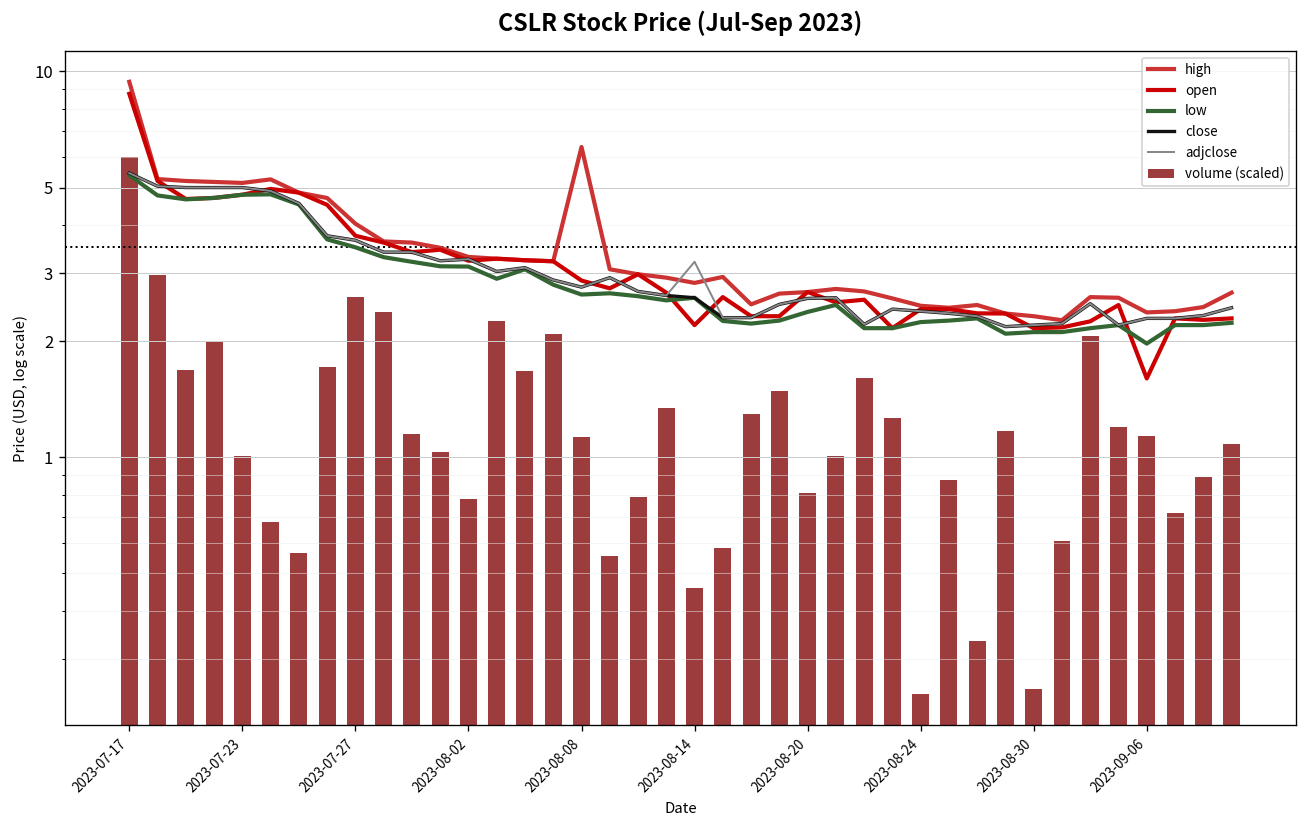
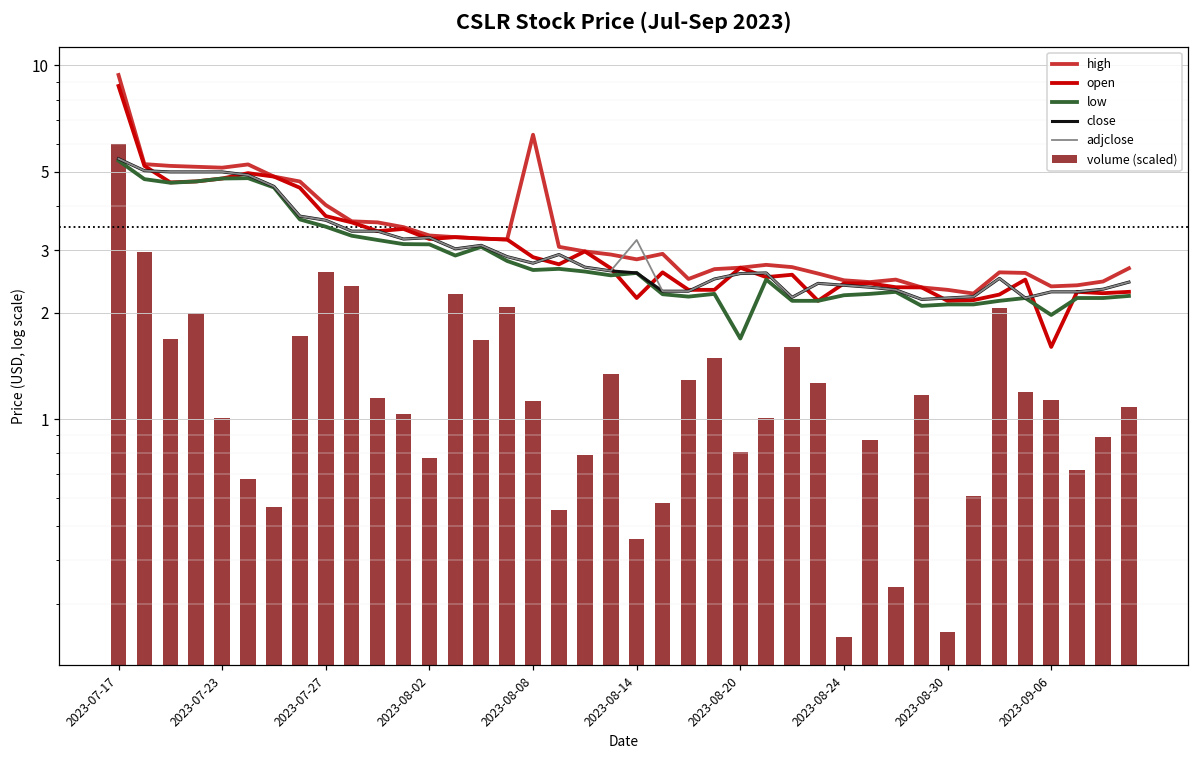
  {
    "high": {
      "2023-07-17": 9.4,
      "2023-07-23": 5.1,
      "2023-07-27": 4.0,
      "2023-08-08": 6.4,
      "2023-08-14": 2.8,
      "2023-08-24": 2.5,
      "2023-08-30": 2.3,
      "2023-09-06": 2.4
    },
    "volume (scaled)": {
      "2023-07-17": 6.0,
      "2023-07-23": 1.0,
      "2023-07-27": 2.6,
      "2023-08-02": 0.78,
      "2023-08-08": 1.13,
      "2023-08-14": 0.46,
      "2023-08-20": 0.8,
      "2023-08-24": 0.24,
      "2023-08-30": 0.25,
      "2023-09-06": 1.13
    },
    "open": {
      "2023-07-17": 8.8,
      "2023-07-27": 3.8,
      "2023-08-08": 2.9,
      "2023-08-14": 2.2,
      "2023-08-30": 2.2,
      "2023-09-06": 1.6
    },
    "low": {
      "2023-07-27": 3.5,
      "2023-08-02": 3.1,
      "2023-08-08": 2.6,
-     "2023-08-20": 2.4,
+     "2023-08-20": 1.7,
      "2023-08-24": 2.2,
      "2023-08-30": 2.1,
      "2023-09-06": 2.0
    },
    "adjclose": {
      "2023-08-14": 3.2
    }
  }
